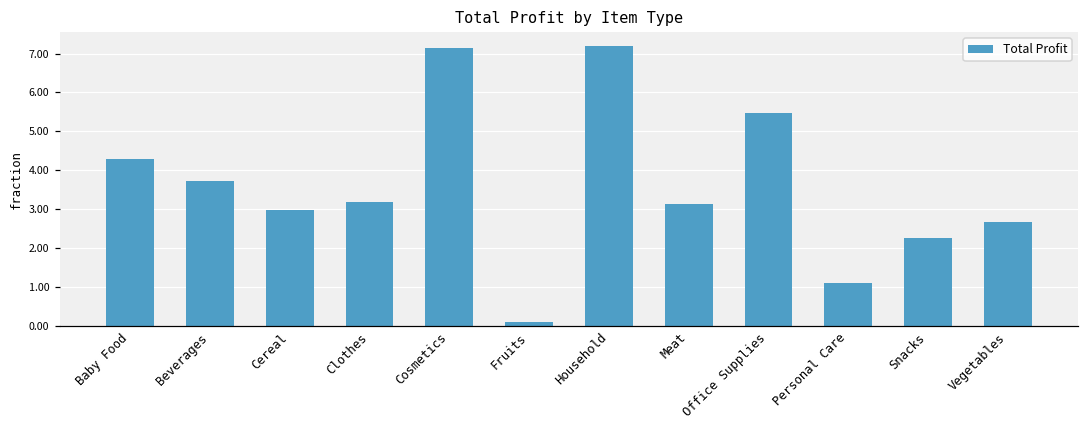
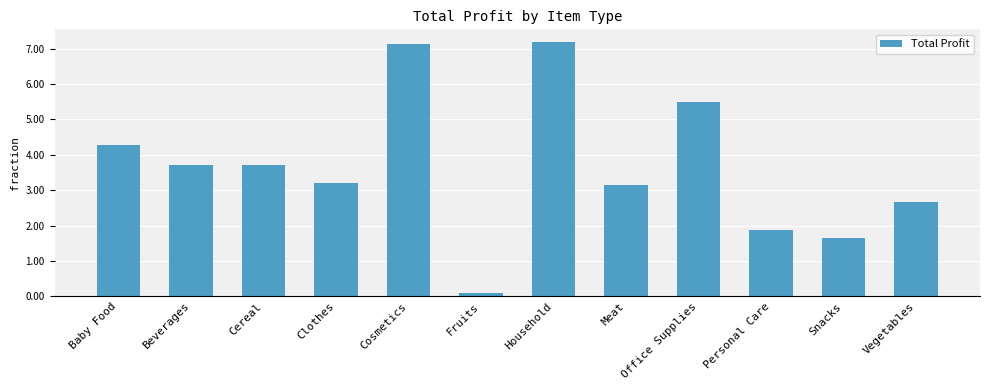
  {
    "Baby Food": 4.3,
    "Beverages": 3.7,
-   "Cereal": 3.0,
+   "Cereal": 3.7,
    "Clothes": 3.2,
    "Cosmetics": 7.1,
    "Fruits": 0.1,
    "Household": 7.2,
    "Meat": 3.1,
    "Office Supplies": 5.5,
-   "Personal Care": 1.1,
-   "Snacks": 2.3,
+   "Personal Care": 1.9,
+   "Snacks": 1.6,
    "Vegetables": 2.7
  }
